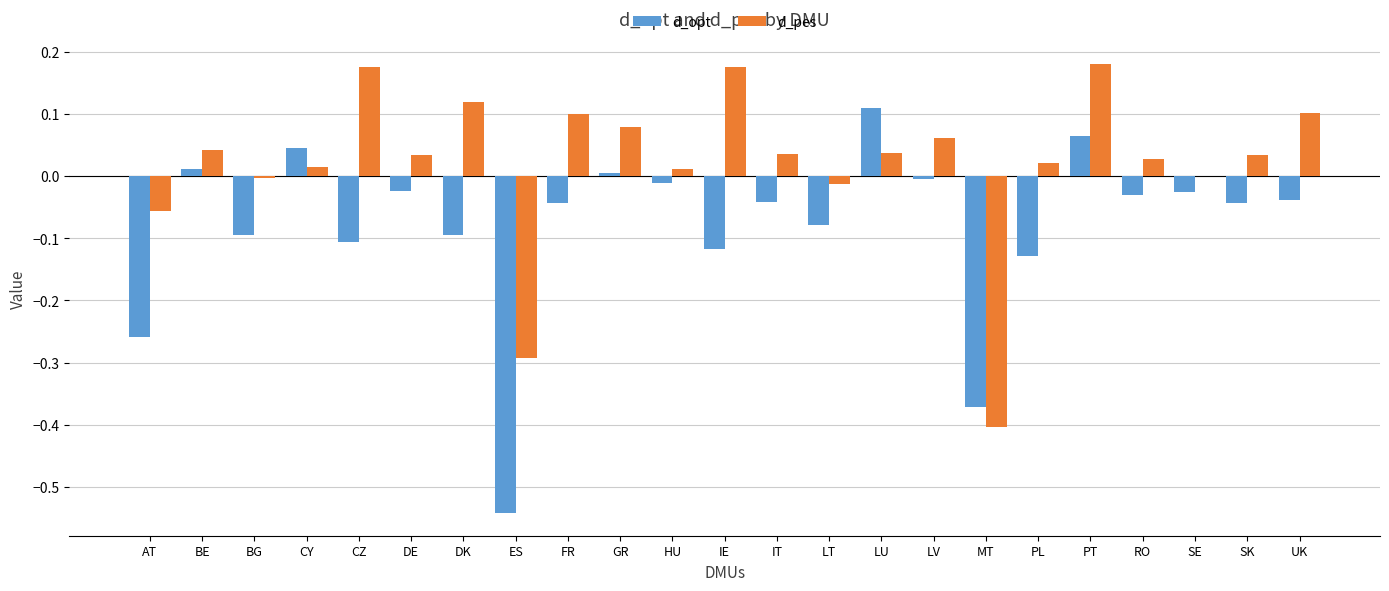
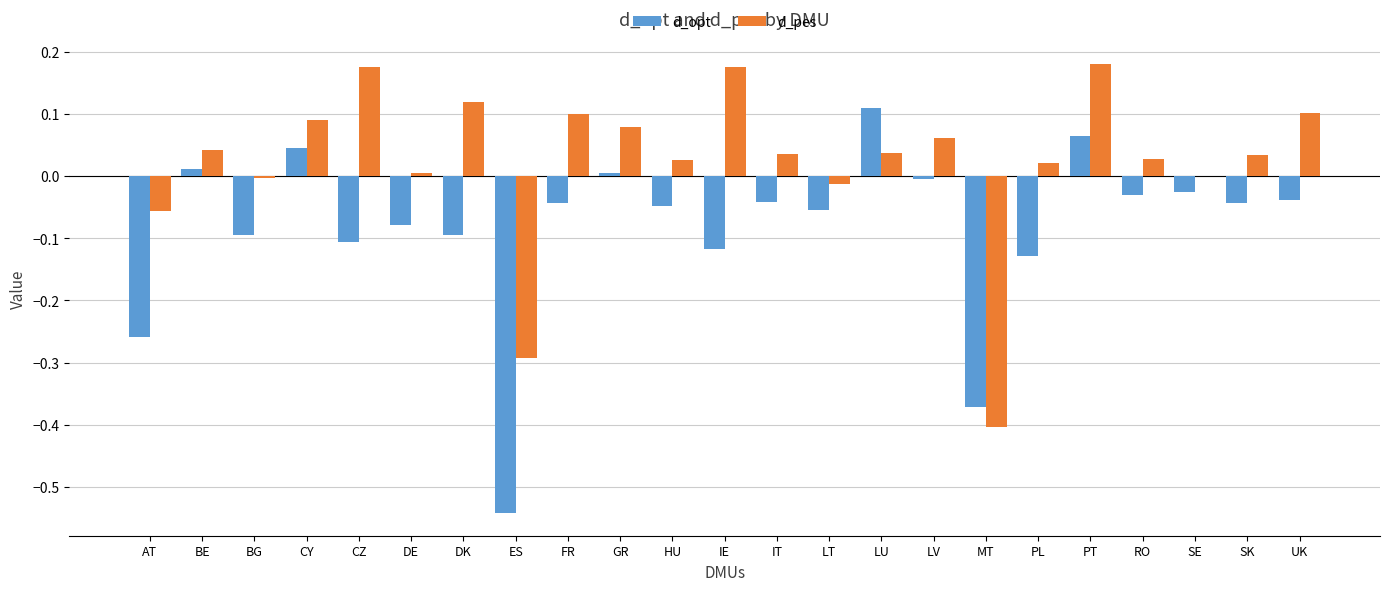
  {
    "d_opt": {
      "AT": -0.26,
      "BE": 0.01,
      "BG": -0.09,
      "CY": 0.04,
      "CZ": -0.11,
-     "DE": -0.02,
+     "DE": -0.08,
      "DK": -0.09,
      "ES": -0.54,
      "FR": -0.04,
      "GR": 0.00,
-     "HU": -0.01,
+     "HU": -0.05,
      "IE": -0.12,
      "IT": -0.04,
-     "LT": -0.08,
+     "LT": -0.05,
      "LU": 0.11,
      "LV": 0.00,
      "MT": -0.37,
      "PL": -0.13,
      "PT": 0.07,
      "RO": -0.03,
      "SE": -0.03,
      "SK": -0.04,
      "UK": -0.04
    },
    "d_pes": {
      "AT": -0.06,
      "BE": 0.04,
-     "CY": 0.01,
+     "CY": 0.09,
      "CZ": 0.18,
-     "DE": 0.03,
+     "DE": 0.01,
      "DK": 0.12,
      "ES": -0.29,
      "FR": 0.10,
      "GR": 0.08,
-     "HU": 0.01,
+     "HU": 0.03,
      "IE": 0.17,
      "IT": 0.04,
      "LT": -0.01,
      "LU": 0.04,
      "LV": 0.06,
      "MT": -0.40,
      "PL": 0.02,
      "PT": 0.18,
      "RO": 0.03,
      "SK": 0.03,
      "UK": 0.10
    }
  }
